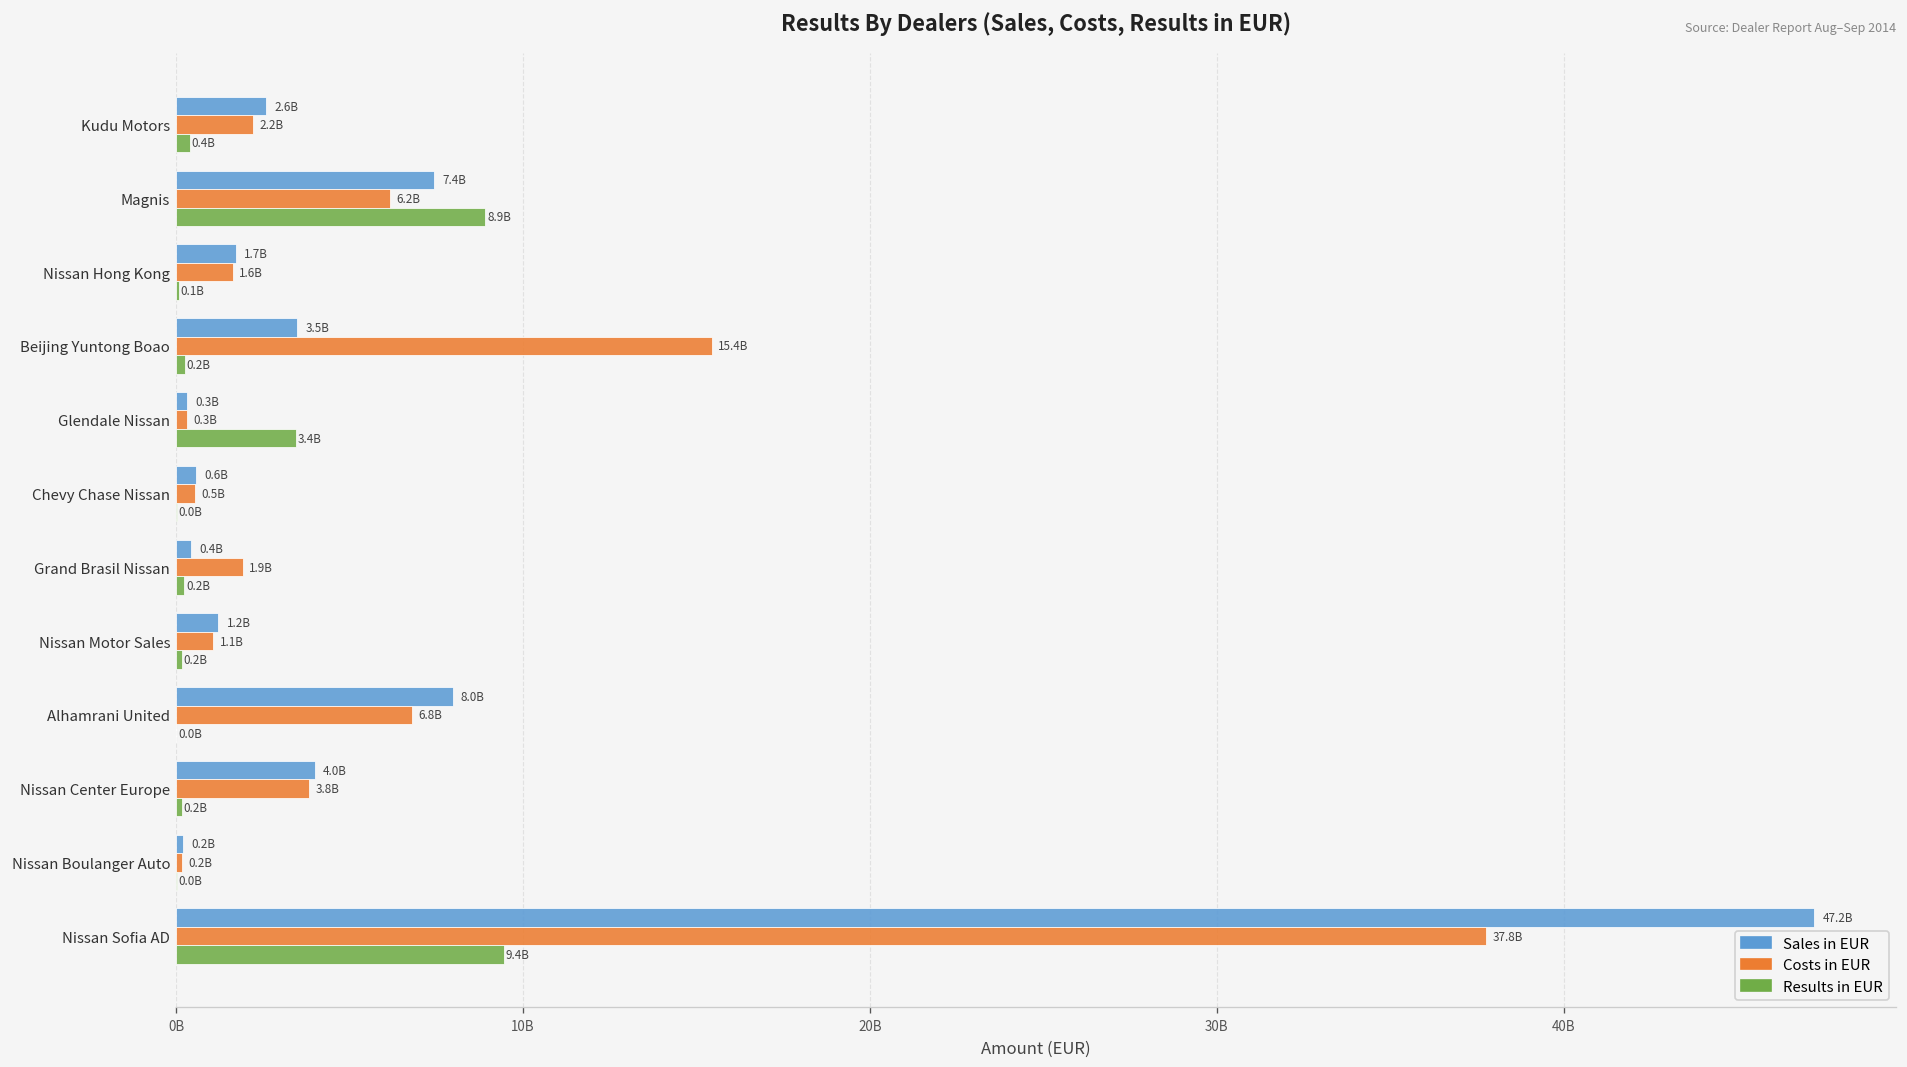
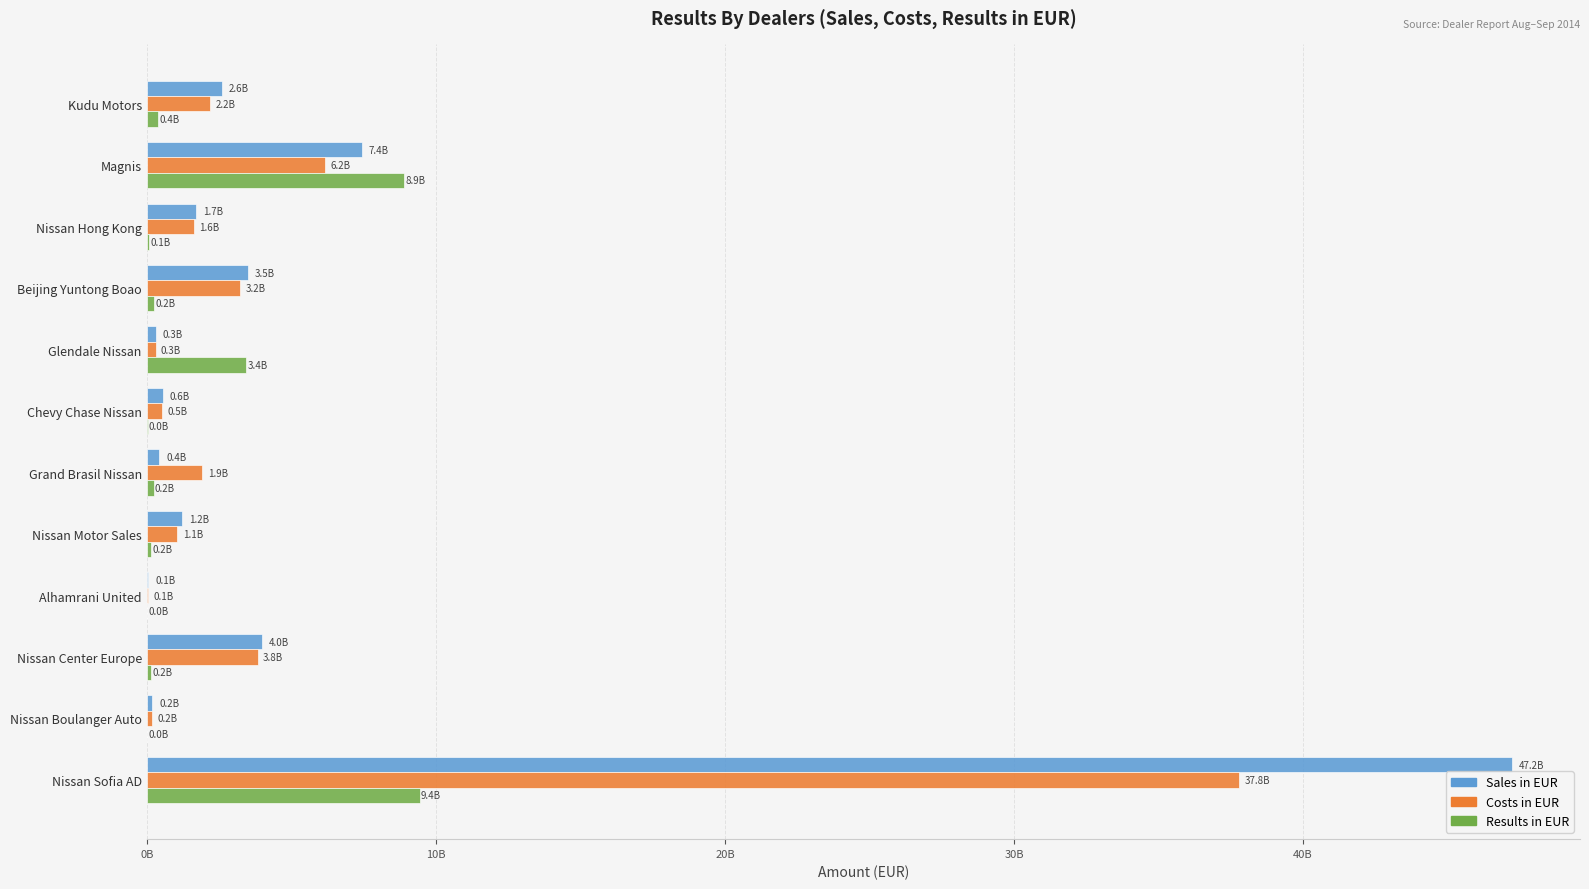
  {
    "Sales in EUR": {
      "Kudu Motors": "2.6B",
      "Magnis": "7.4B",
      "Nissan Hong Kong": "1.7B",
      "Beijing Yuntong Boao": "3.5B",
      "Glendale Nissan": "0.3B",
      "Chevy Chase Nissan": "0.6B",
      "Grand Brasil Nissan": "0.4B",
      "Nissan Motor Sales": "1.2B",
-     "Alhamrani United": "8.0B",
+     "Alhamrani United": "0.1B",
      "Nissan Center Europe": "4.0B",
      "Nissan Boulanger Auto": "0.2B",
      "Nissan Sofia AD": "47.2B"
    },
    "Costs in EUR": {
      "Kudu Motors": "2.2B",
      "Magnis": "6.2B",
      "Nissan Hong Kong": "1.6B",
-     "Beijing Yuntong Boao": "15.4B",
+     "Beijing Yuntong Boao": "3.2B",
      "Glendale Nissan": "0.3B",
      "Chevy Chase Nissan": "0.5B",
      "Grand Brasil Nissan": "1.9B",
      "Nissan Motor Sales": "1.1B",
-     "Alhamrani United": "6.8B",
+     "Alhamrani United": "0.1B",
      "Nissan Center Europe": "3.8B",
      "Nissan Boulanger Auto": "0.2B",
      "Nissan Sofia AD": "37.8B"
    },
    "Results in EUR": {
      "Kudu Motors": "0.4B",
      "Magnis": "8.9B",
      "Nissan Hong Kong": "0.1B",
      "Beijing Yuntong Boao": "0.2B",
      "Glendale Nissan": "3.4B",
      "Grand Brasil Nissan": "0.2B",
      "Nissan Motor Sales": "0.2B",
      "Nissan Center Europe": "0.2B",
      "Nissan Sofia AD": "9.4B"
    }
  }
